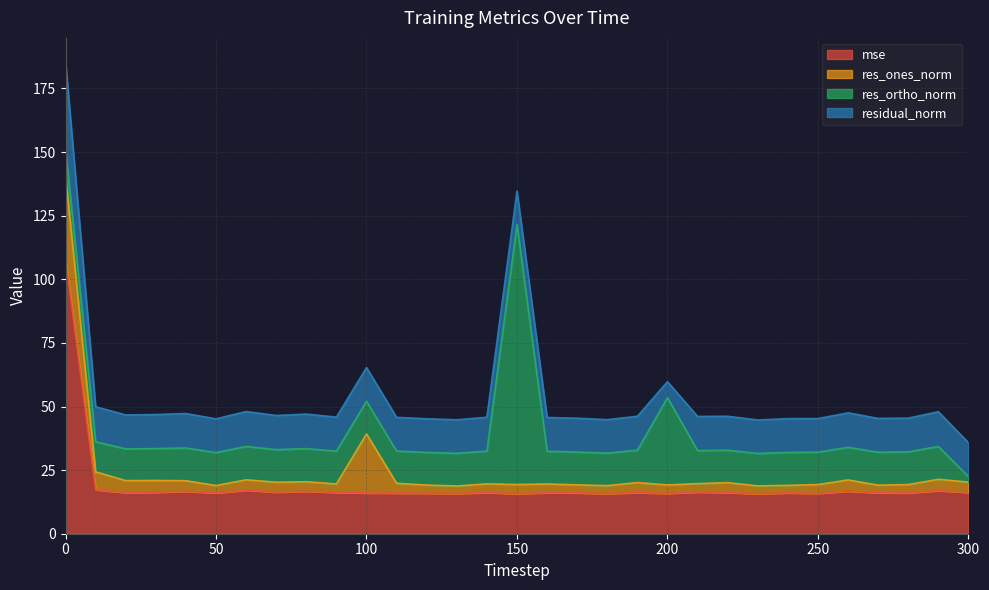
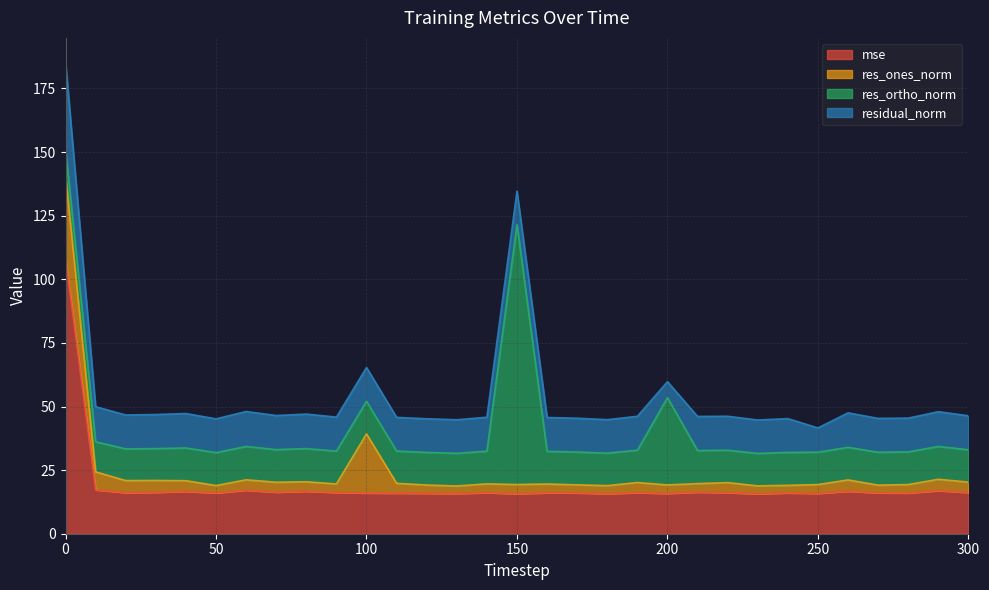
  {
    "mse": {
      "0": 108,
      "50": 16,
      "100": 16,
      "150": 16,
      "200": 16,
      "250": 16,
      "300": 16
    },
    "res_ones_norm": {
      "0": 33,
      "50": 3,
      "100": 23,
      "150": 4,
      "200": 3,
      "250": 3,
      "300": 4
    },
    "res_ortho_norm": {
      "0": 10,
      "50": 13,
      "100": 13,
      "150": 102,
      "200": 34,
      "250": 13,
-     "300": 2
+     "300": 13
    },
    "residual_norm": {
      "0": 34,
      "50": 13,
      "100": 13,
      "150": 13,
      "200": 6,
-     "250": 13,
+     "250": 10,
      "300": 13
    }
  }
